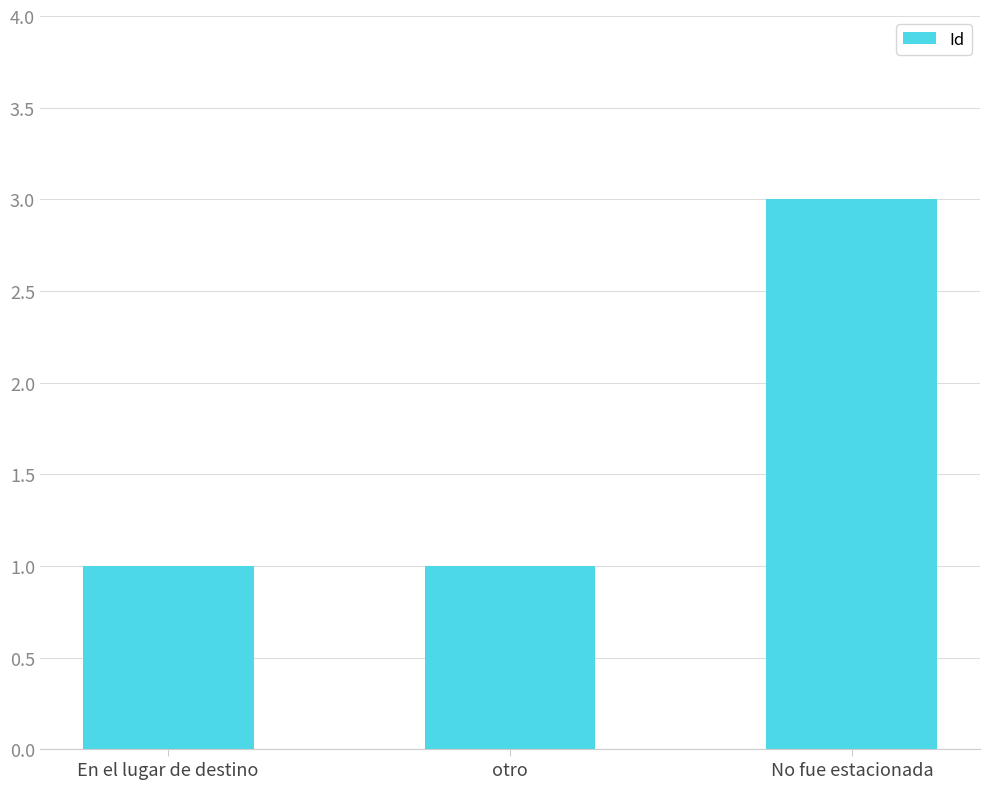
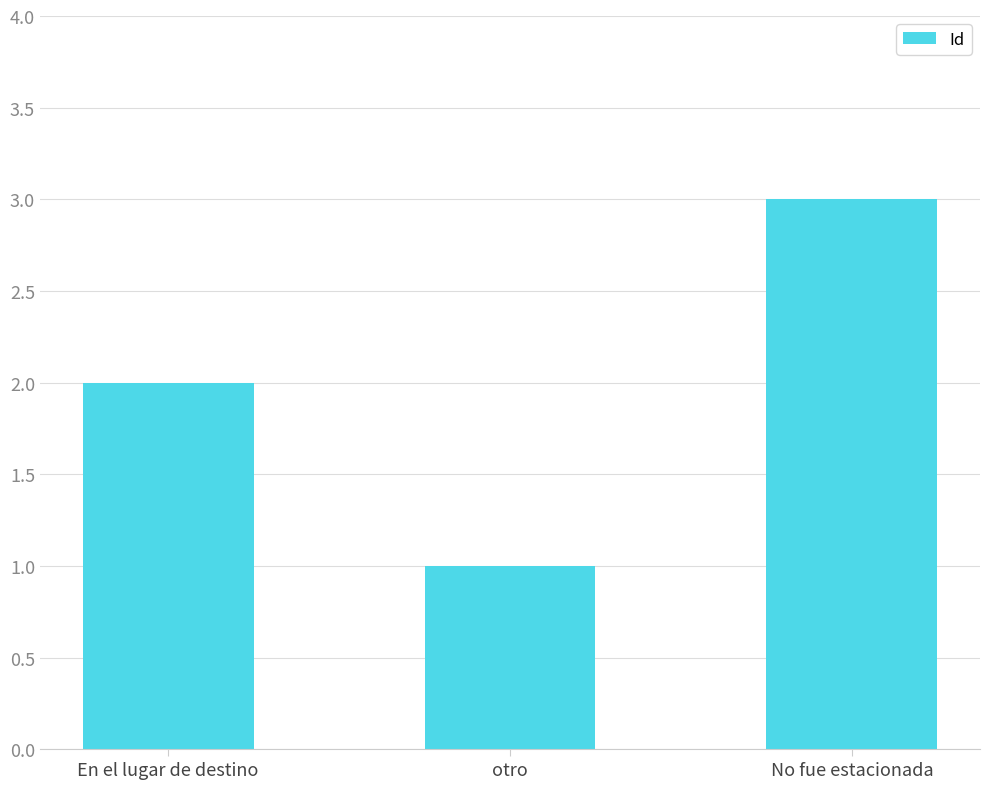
  {
-   "En el lugar de destino": 1,
+   "En el lugar de destino": 2,
    "otro": 1,
    "No fue estacionada": 3
  }
